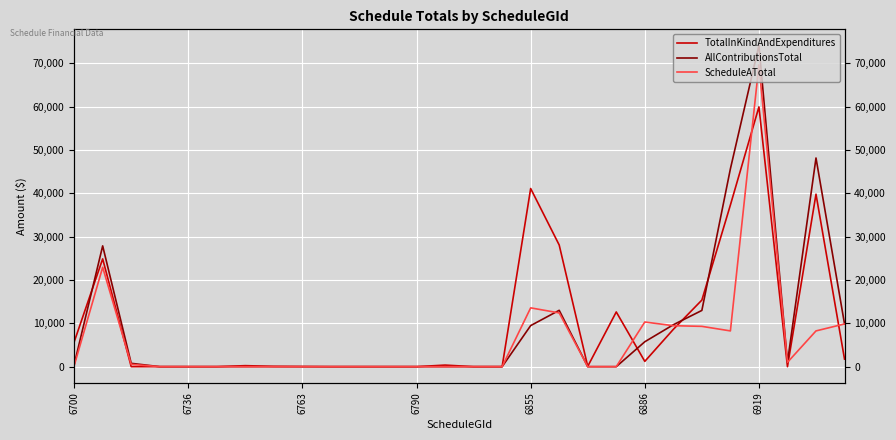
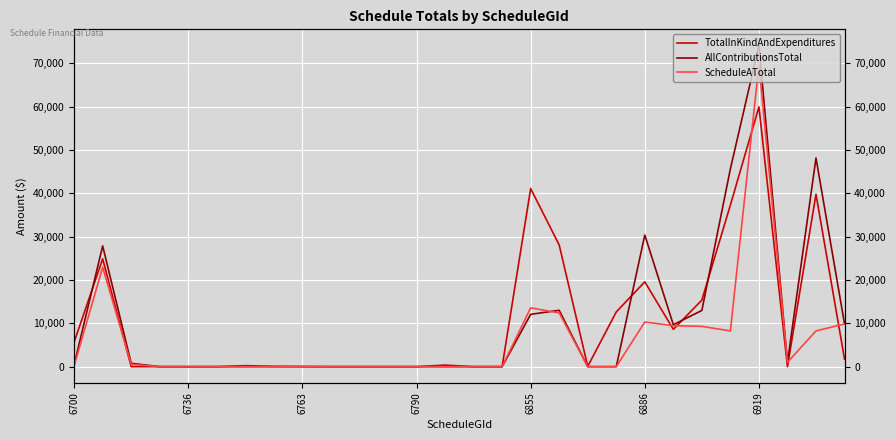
  {
    "TotalInKindAndExpenditures": {
      "6700": "6,000",
      "6855": "41,000",
-     "6886": "1,000",
+     "6886": "20,000",
      "6919": "60,000"
    },
    "AllContributionsTotal": {
-     "6855": "9,000",
-     "6886": "6,000"
+     "6855": "12,000",
+     "6886": "30,000"
    },
    "ScheduleATotal": {
      "6855": "14,000",
      "6886": "10,000"
    }
  }
